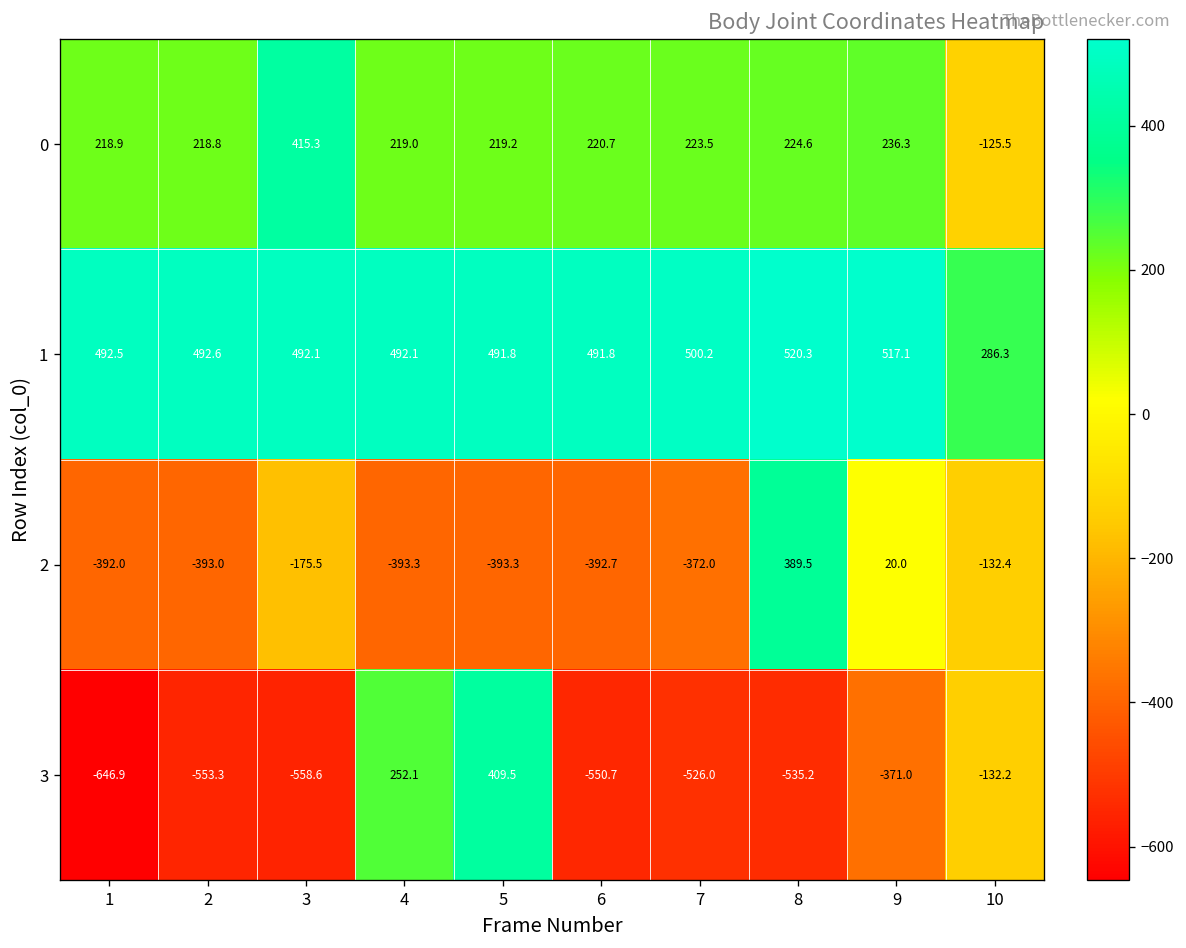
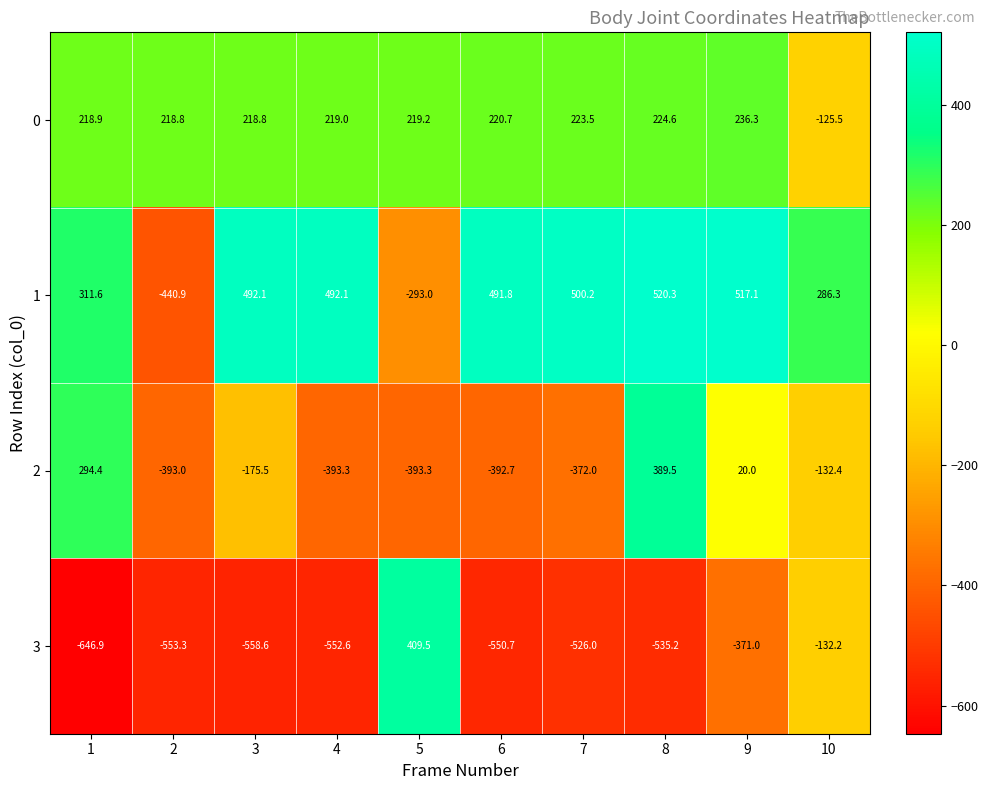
  {
    "0": {
      "1": 218.9,
      "2": 218.8,
-     "3": 415.3,
+     "3": 218.8,
      "4": 219.0,
      "5": 219.2,
      "6": 220.7,
      "7": 223.5,
      "8": 224.6,
      "9": 236.3,
      "10": -125.5
    },
    "1": {
-     "1": 492.5,
-     "2": 492.6,
+     "1": 311.6,
+     "2": -440.9,
      "3": 492.1,
      "4": 492.1,
-     "5": 491.8,
+     "5": -293.0,
      "6": 491.8,
      "7": 500.2,
      "8": 520.3,
      "9": 517.1,
      "10": 286.3
    },
    "2": {
-     "1": -392.0,
+     "1": 294.4,
      "2": -393.0,
      "3": -175.5,
      "4": -393.3,
      "5": -393.3,
      "6": -392.7,
      "7": -372.0,
      "8": 389.5,
      "9": 20.0,
      "10": -132.4
    },
    "3": {
      "1": -646.9,
      "2": -553.3,
      "3": -558.6,
-     "4": 252.1,
+     "4": -552.6,
      "5": 409.5,
      "6": -550.7,
      "7": -526.0,
      "8": -535.2,
      "9": -371.0,
      "10": -132.2
    }
  }
